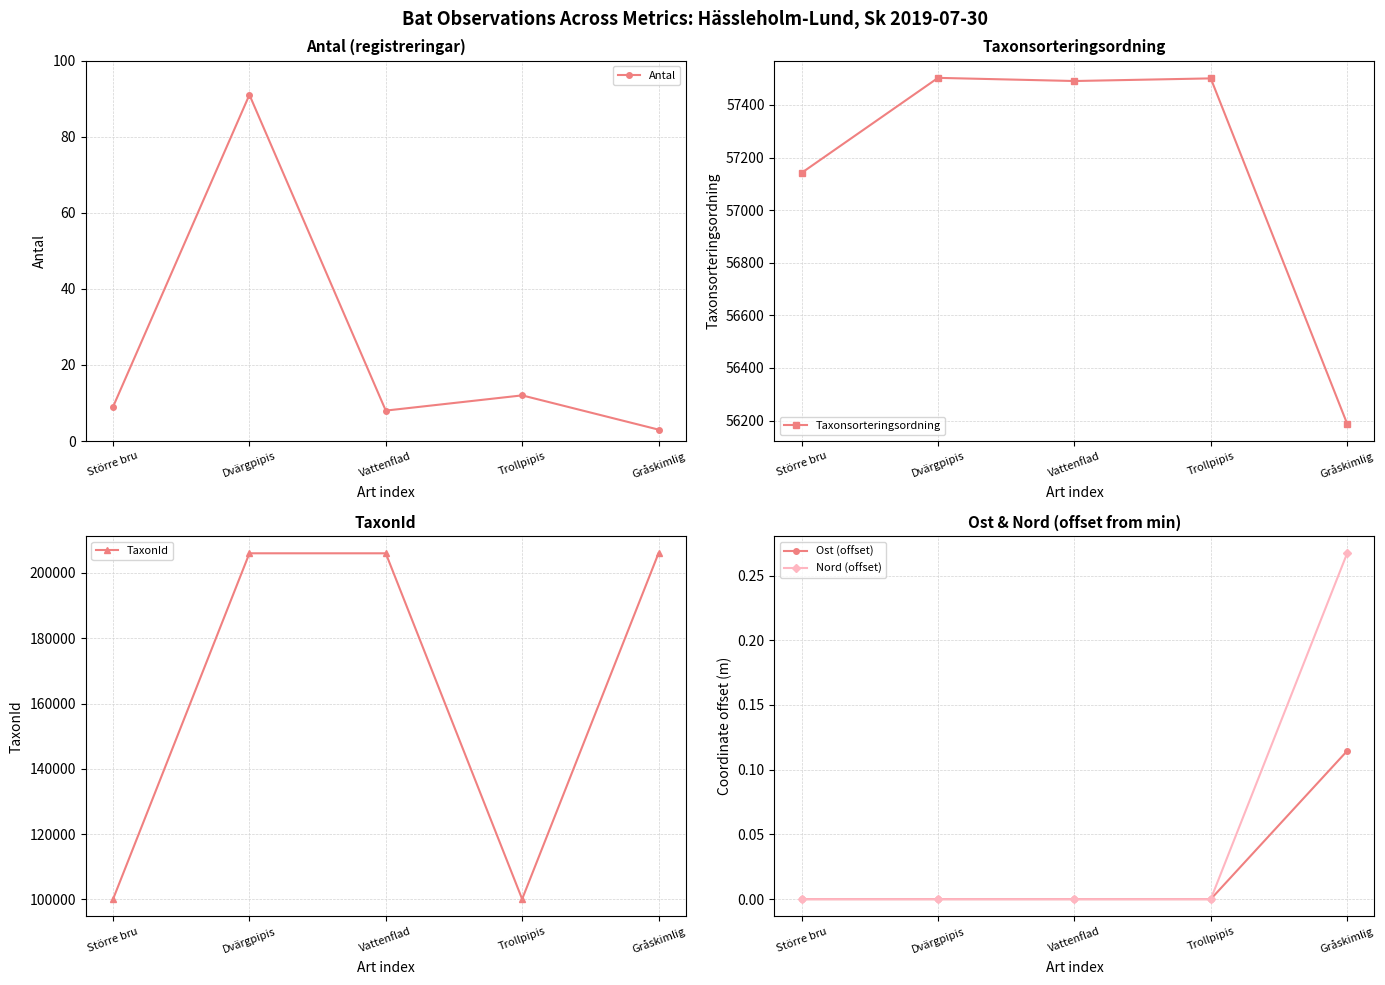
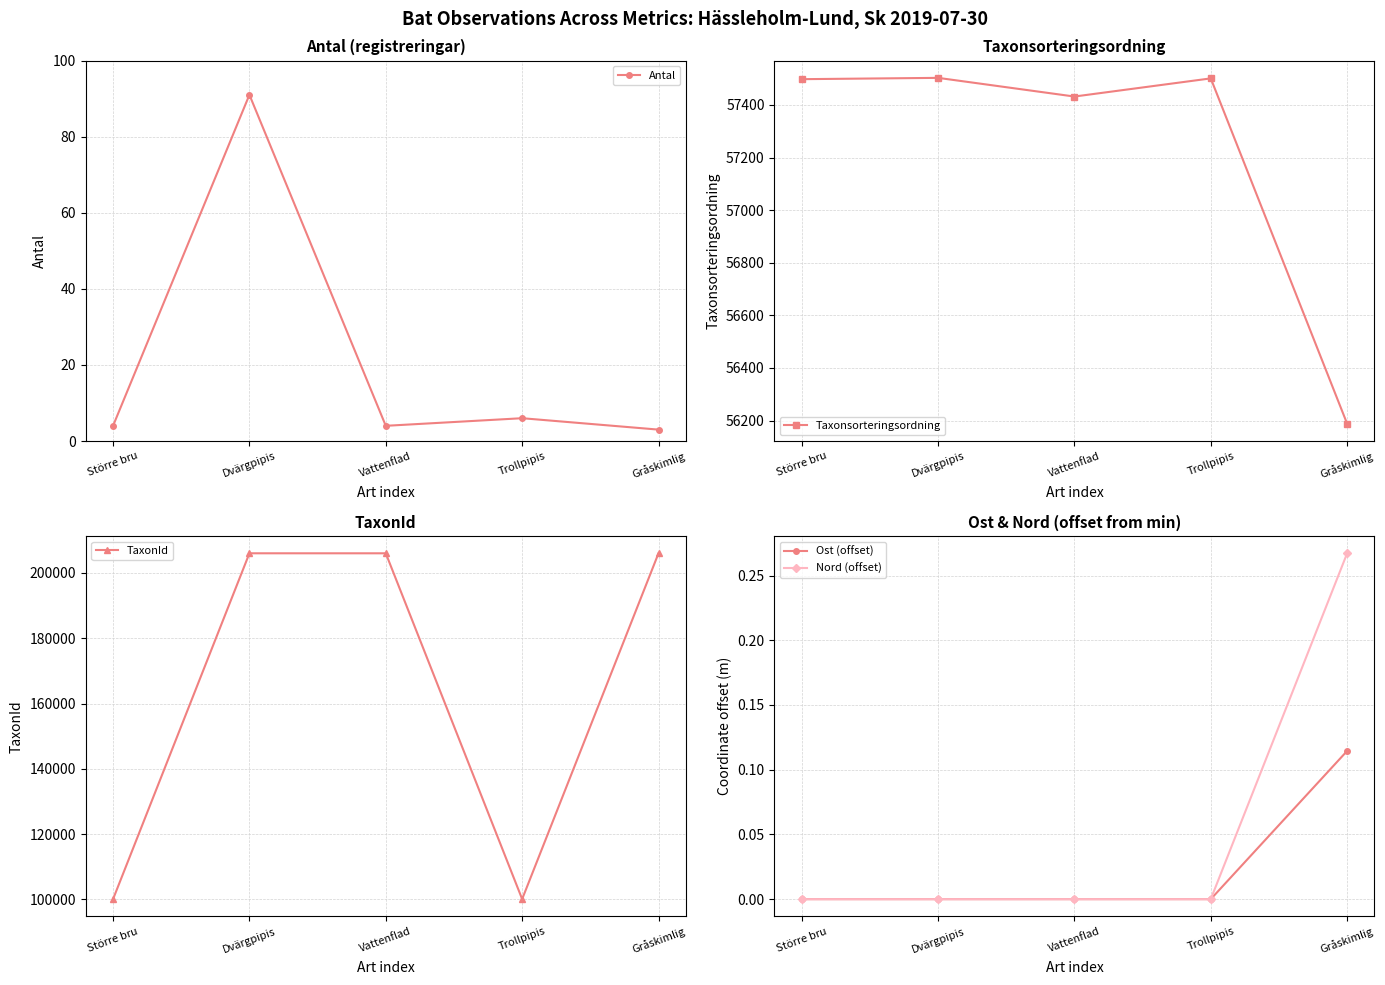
  {
    "Antal (registreringar)": {
-     "Större bru": 9,
+     "Större bru": 4,
      "Dvärgpipis": 91,
-     "Vattenflad": 8,
-     "Trollpipis": 12,
+     "Vattenflad": 4,
+     "Trollpipis": 6,
      "Gråskimlig": 3
    },
    "Taxonsorteringsordning": {
-     "Större bru": 57140,
+     "Större bru": 57500,
      "Dvärgpipis": 57500,
-     "Vattenflad": 57490,
+     "Vattenflad": 57430,
      "Trollpipis": 57500,
      "Gråskimlig": 56190
    },
    "TaxonId": {
      "Större bru": 100000,
      "Dvärgpipis": 206000,
      "Vattenflad": 206000,
      "Trollpipis": 100000,
      "Gråskimlig": 206000
    },
    "Ost & Nord (offset from min)": {
      "Ost (offset)": {
        "Gråskimlig": 0.115
      },
      "Nord (offset)": {
        "Gråskimlig": 0.267
      }
    }
  }
